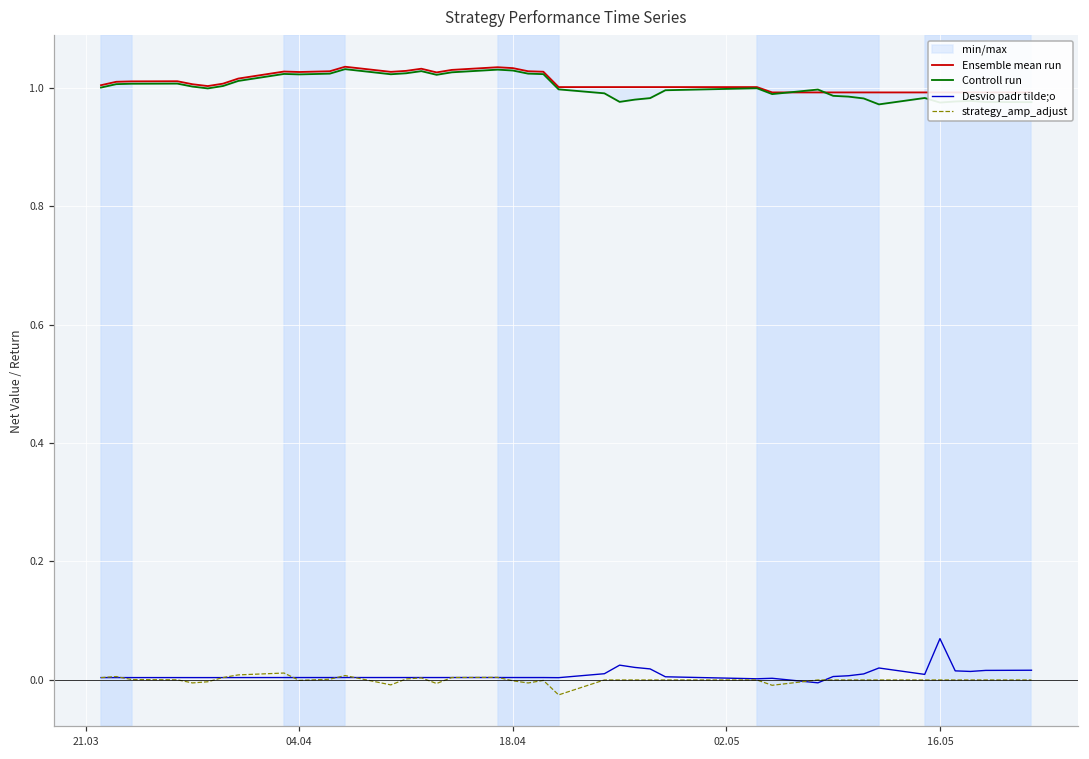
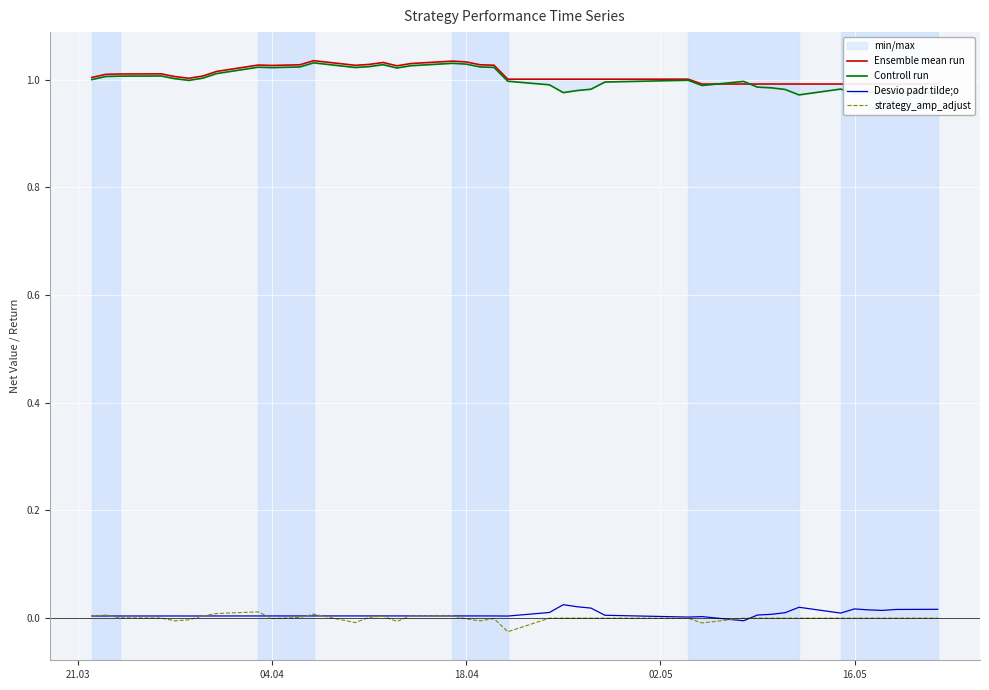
  {
    "Desvio padr tilde;o": {
      "04.04": 0.00,
      "18.04": 0.00,
-     "16.05": 0.07
+     "16.05": 0.02
    },
    "strategy_amp_adjust": {
      "04.04": 0.00,
      "18.04": 0.00,
      "16.05": 0.00
    }
  }
